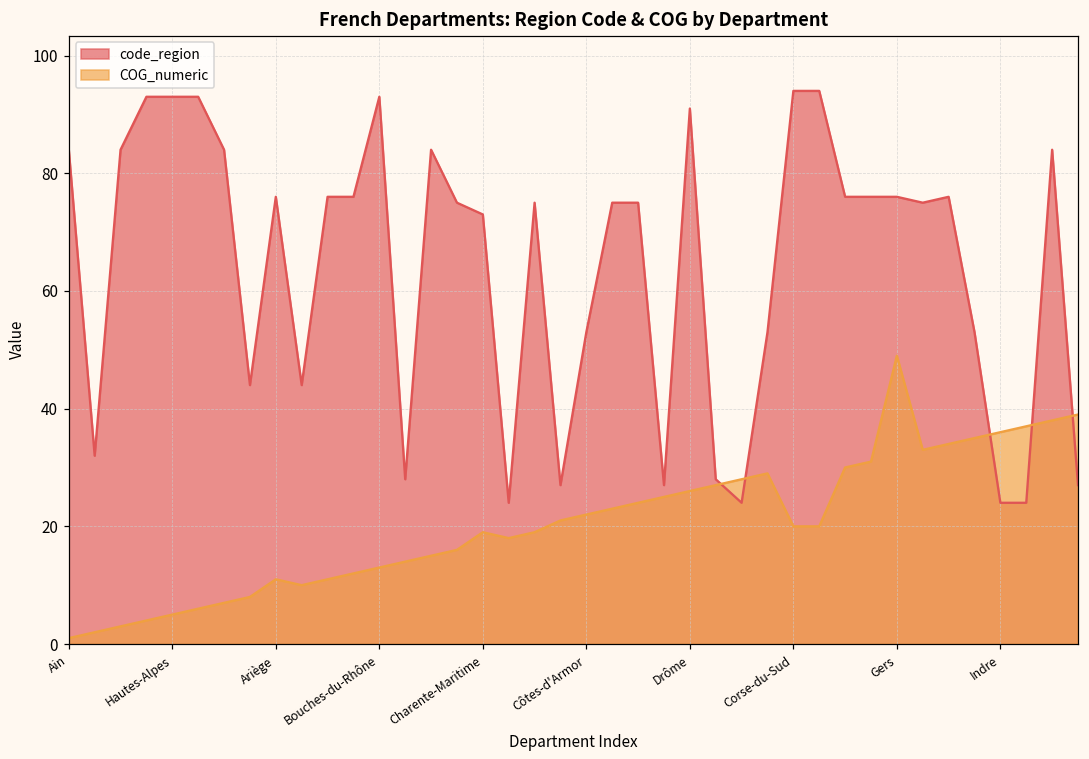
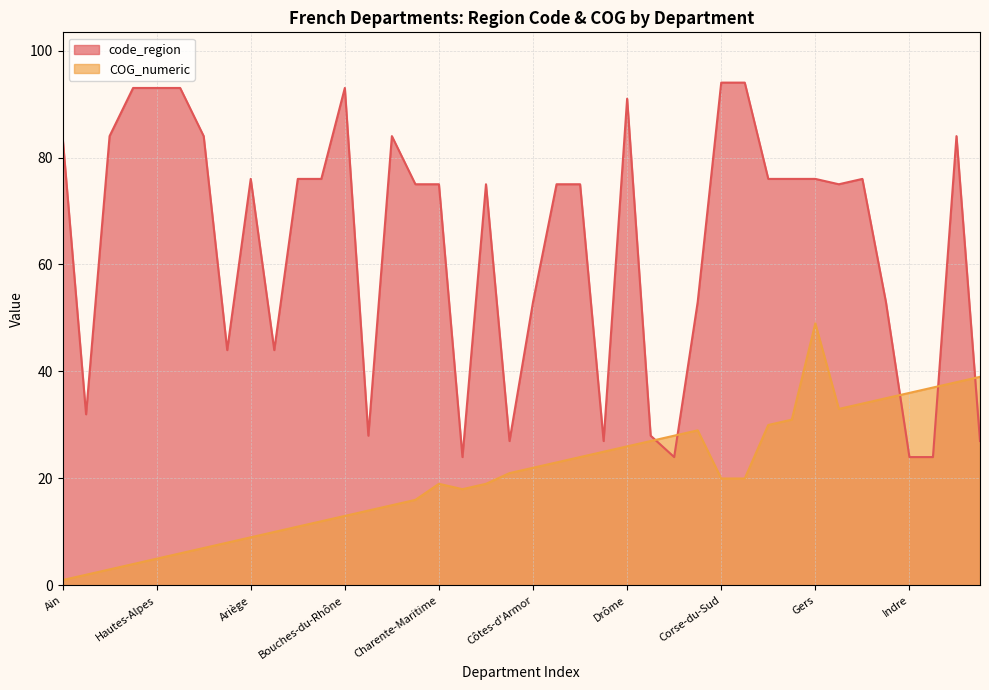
  {
    "code_region": {
      "Ain": 84,
      "Hautes-Alpes": 93,
      "Ariège": 76,
      "Bouches-du-Rhône": 93,
-     "Charente-Maritime": 73,
+     "Charente-Maritime": 75,
      "Côtes-d'Armor": 53,
      "Drôme": 91,
      "Corse-du-Sud": 94,
      "Gers": 76,
      "Indre": 24
    },
    "COG_numeric": {
      "Ain": 1,
      "Hautes-Alpes": 5,
-     "Ariège": 11,
+     "Ariège": 9,
      "Bouches-du-Rhône": 13,
      "Charente-Maritime": 19,
      "Côtes-d'Armor": 22,
      "Drôme": 26,
      "Corse-du-Sud": 20,
      "Gers": 49,
      "Indre": 36
    }
  }
